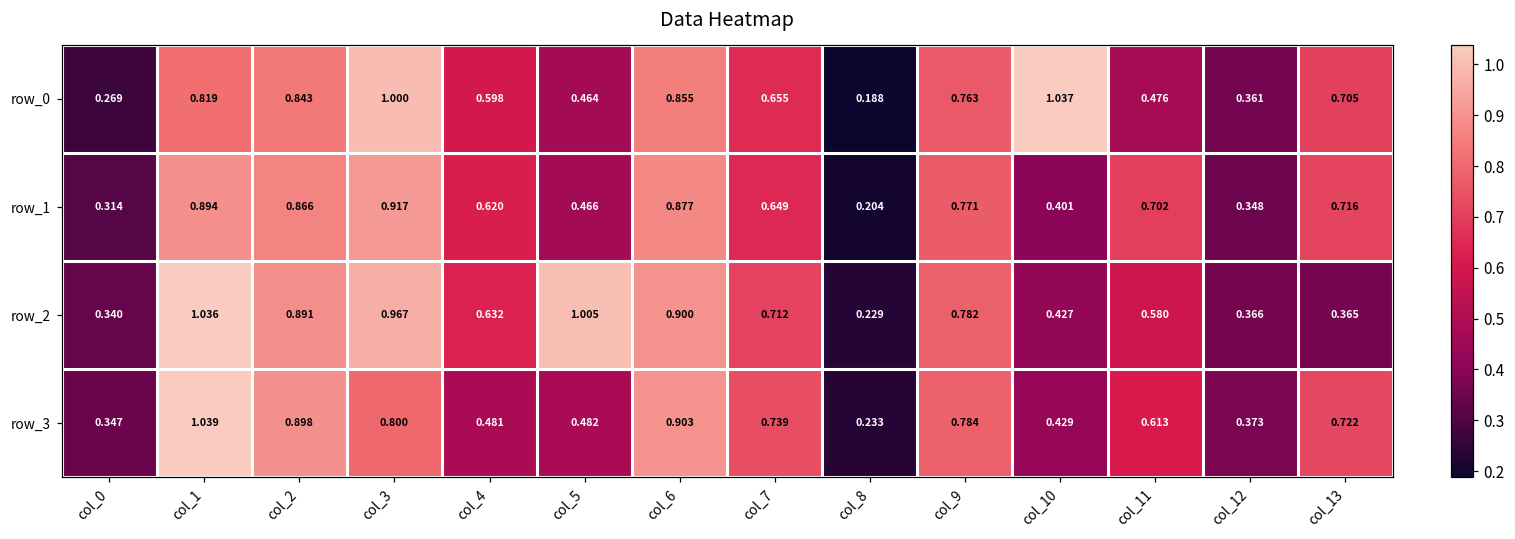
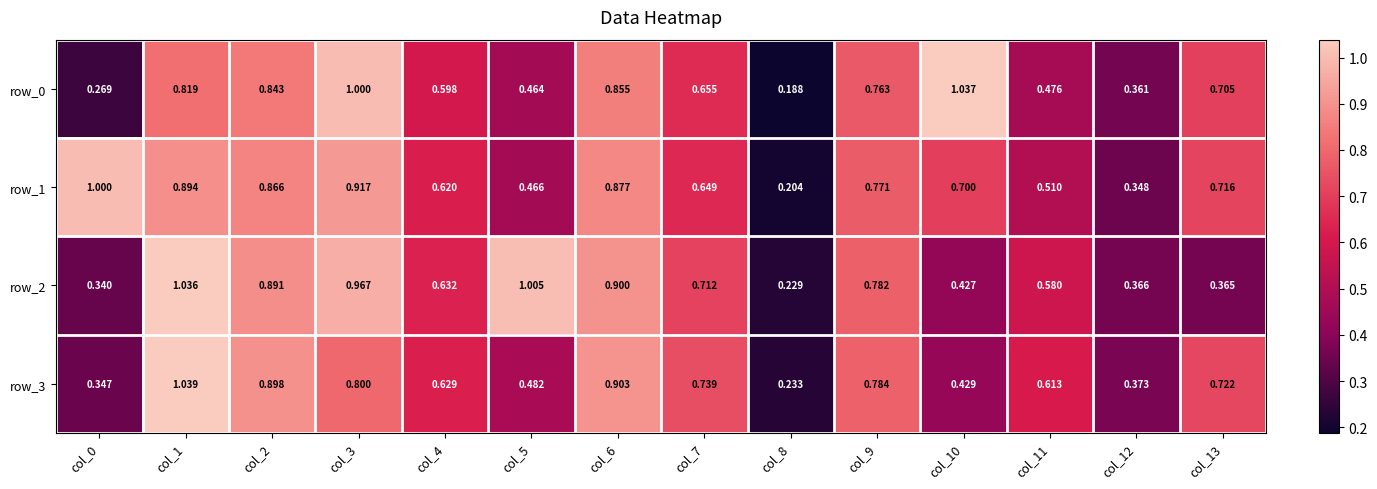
  {
    "row_0": {
      "col_0": 0.269,
      "col_1": 0.819,
      "col_2": 0.843,
      "col_3": 1.000,
      "col_4": 0.598,
      "col_5": 0.464,
      "col_6": 0.855,
      "col_7": 0.655,
      "col_8": 0.188,
      "col_9": 0.763,
      "col_10": 1.037,
      "col_11": 0.476,
      "col_12": 0.361,
      "col_13": 0.705
    },
    "row_1": {
-     "col_0": 0.314,
+     "col_0": 1.000,
      "col_1": 0.894,
      "col_2": 0.866,
      "col_3": 0.917,
      "col_4": 0.620,
      "col_5": 0.466,
      "col_6": 0.877,
      "col_7": 0.649,
      "col_8": 0.204,
      "col_9": 0.771,
-     "col_10": 0.401,
-     "col_11": 0.702,
+     "col_10": 0.700,
+     "col_11": 0.510,
      "col_12": 0.348,
      "col_13": 0.716
    },
    "row_2": {
      "col_0": 0.340,
      "col_1": 1.036,
      "col_2": 0.891,
      "col_3": 0.967,
      "col_4": 0.632,
      "col_5": 1.005,
      "col_6": 0.900,
      "col_7": 0.712,
      "col_8": 0.229,
      "col_9": 0.782,
      "col_10": 0.427,
      "col_11": 0.580,
      "col_12": 0.366,
      "col_13": 0.365
    },
    "row_3": {
      "col_0": 0.347,
      "col_1": 1.039,
      "col_2": 0.898,
      "col_3": 0.800,
-     "col_4": 0.481,
+     "col_4": 0.629,
      "col_5": 0.482,
      "col_6": 0.903,
      "col_7": 0.739,
      "col_8": 0.233,
      "col_9": 0.784,
      "col_10": 0.429,
      "col_11": 0.613,
      "col_12": 0.373,
      "col_13": 0.722
    }
  }
